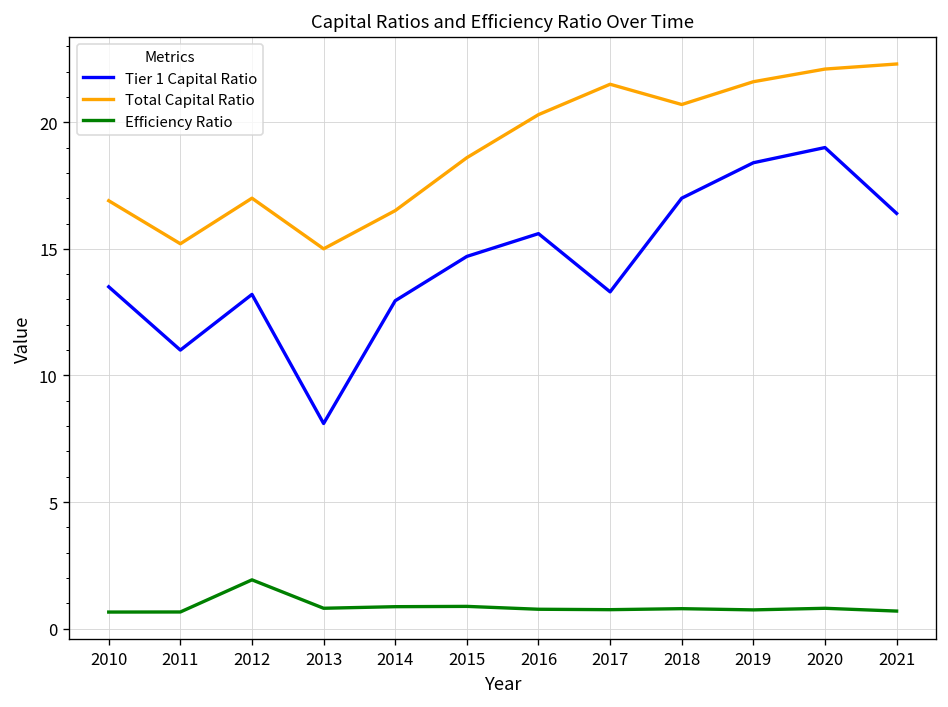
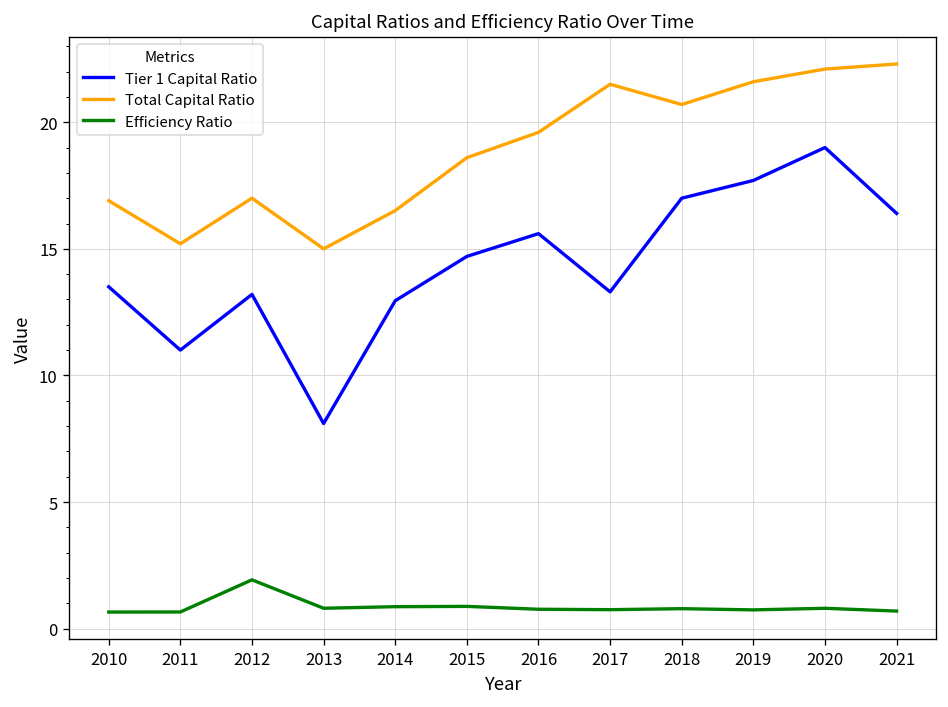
  {
    "Tier 1 Capital Ratio": {
      "2010": 13.5,
      "2011": 11.0,
      "2012": 13.2,
      "2013": 8.1,
      "2014": 13.0,
      "2015": 14.7,
      "2016": 15.6,
      "2017": 13.3,
      "2018": 17.0,
-     "2019": 18.4,
+     "2019": 17.7,
      "2020": 19.0,
      "2021": 16.4
    },
    "Total Capital Ratio": {
      "2010": 16.9,
      "2011": 15.2,
      "2012": 17.0,
      "2013": 15.0,
      "2014": 16.5,
      "2015": 18.6,
-     "2016": 20.3,
+     "2016": 19.6,
      "2017": 21.5,
      "2018": 20.7,
      "2019": 21.6,
      "2020": 22.1,
      "2021": 22.3
    },
    "Efficiency Ratio": {
      "2010": 0.7,
      "2011": 0.7,
      "2012": 1.9,
      "2013": 0.8,
      "2014": 0.9,
      "2015": 0.9,
      "2016": 0.8,
      "2017": 0.7,
      "2018": 0.8,
      "2019": 0.7,
      "2020": 0.8,
      "2021": 0.7
    }
  }
